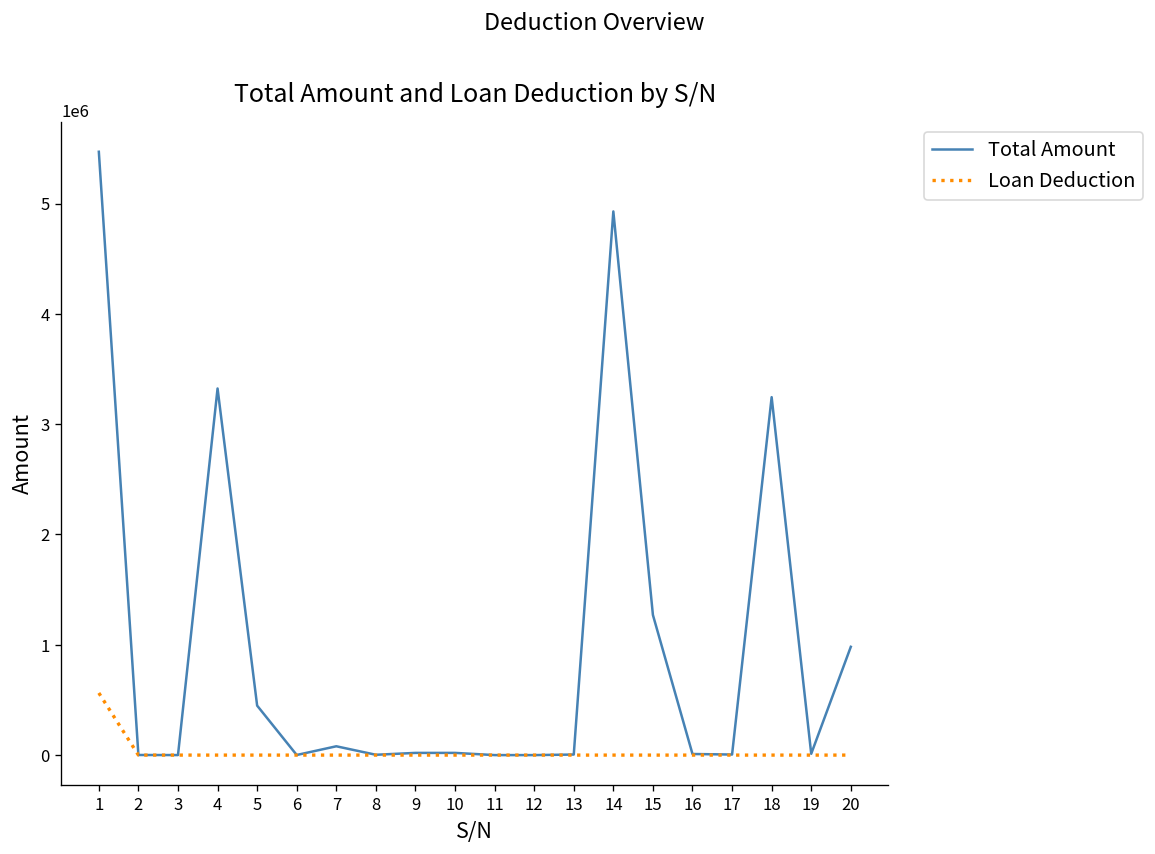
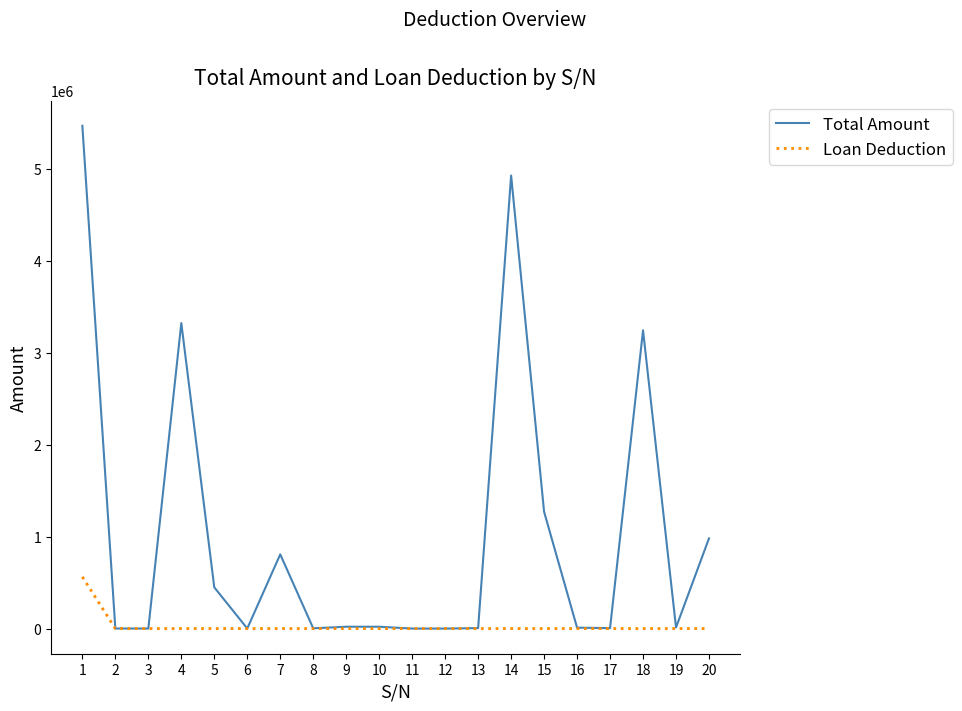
  {
    "Total Amount": {
      "1": 5500000,
      "4": 3300000,
      "5": 400000,
-     "7": 100000,
+     "7": 800000,
      "14": 4900000,
      "15": 1300000,
      "18": 3200000,
      "20": 1000000
    },
    "Loan Deduction": {
      "1": 600000,
      "4": 0,
      "5": 0,
      "7": 0,
      "14": 0,
      "15": 0,
      "18": 0,
      "20": 0
    }
  }
